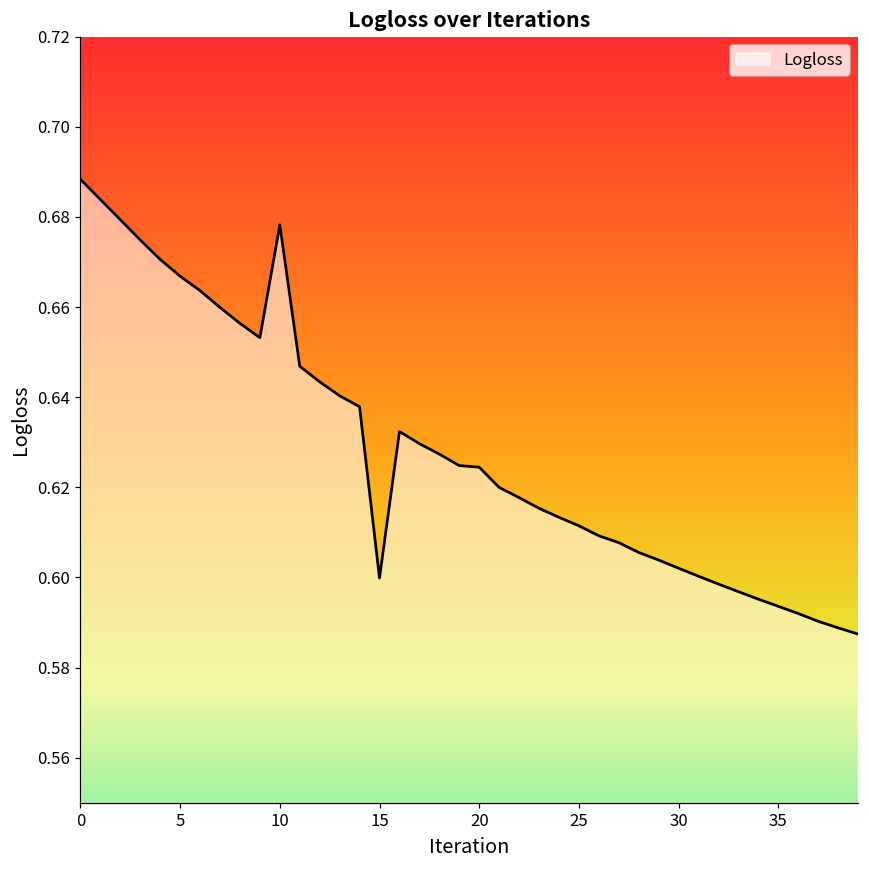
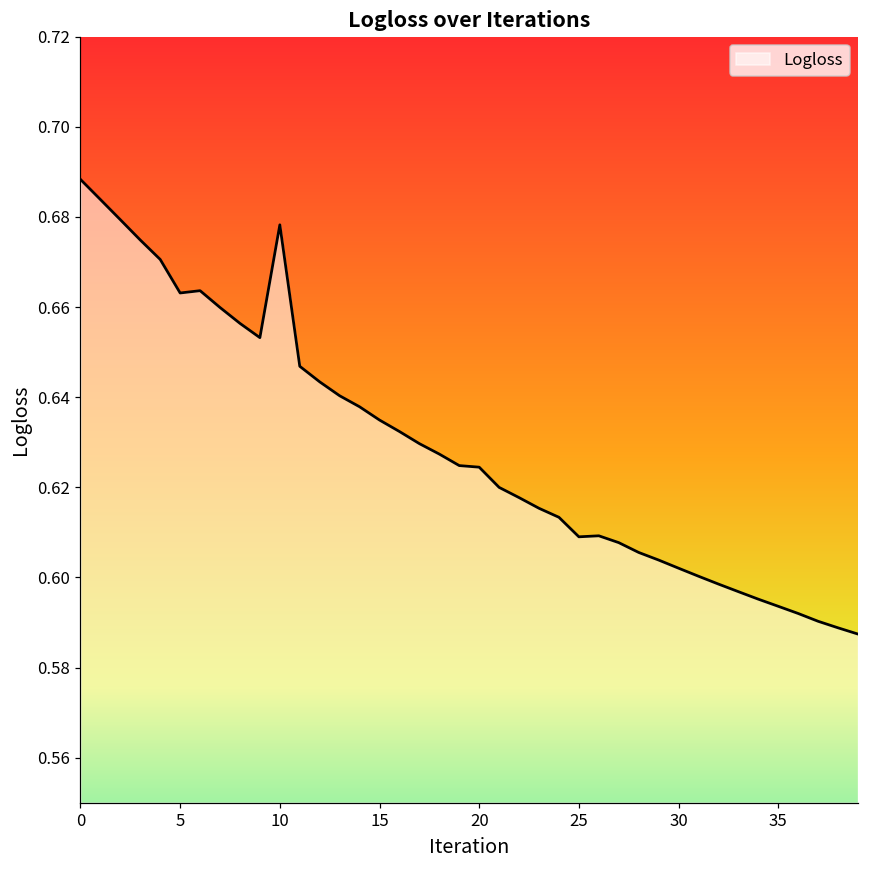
  {
    "0": 0.688,
-   "5": 0.667,
+   "5": 0.663,
    "10": 0.678,
-   "15": 0.600,
+   "15": 0.635,
    "20": 0.624,
-   "25": 0.611,
+   "25": 0.609,
    "30": 0.602,
    "35": 0.594
  }
